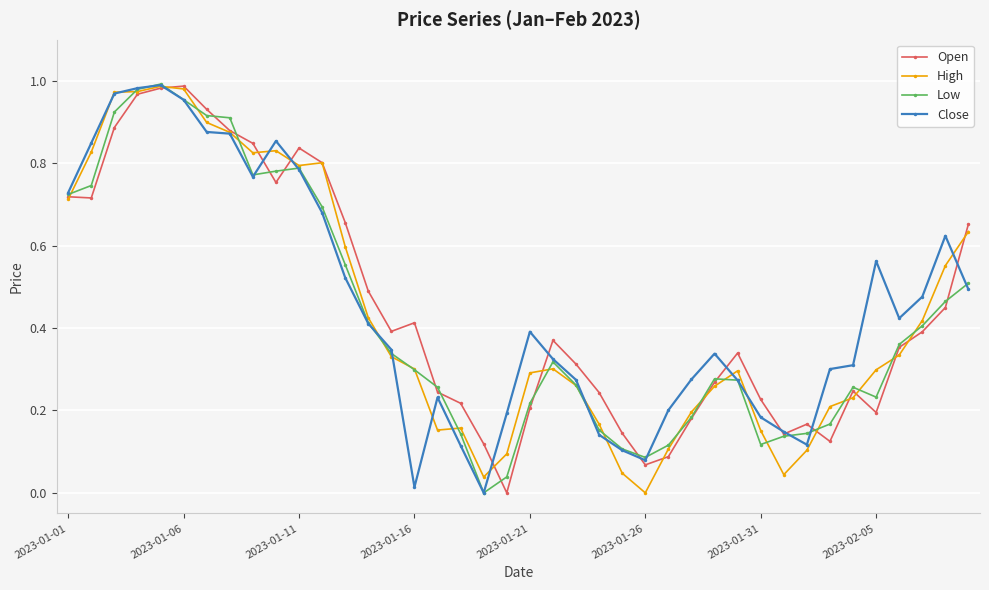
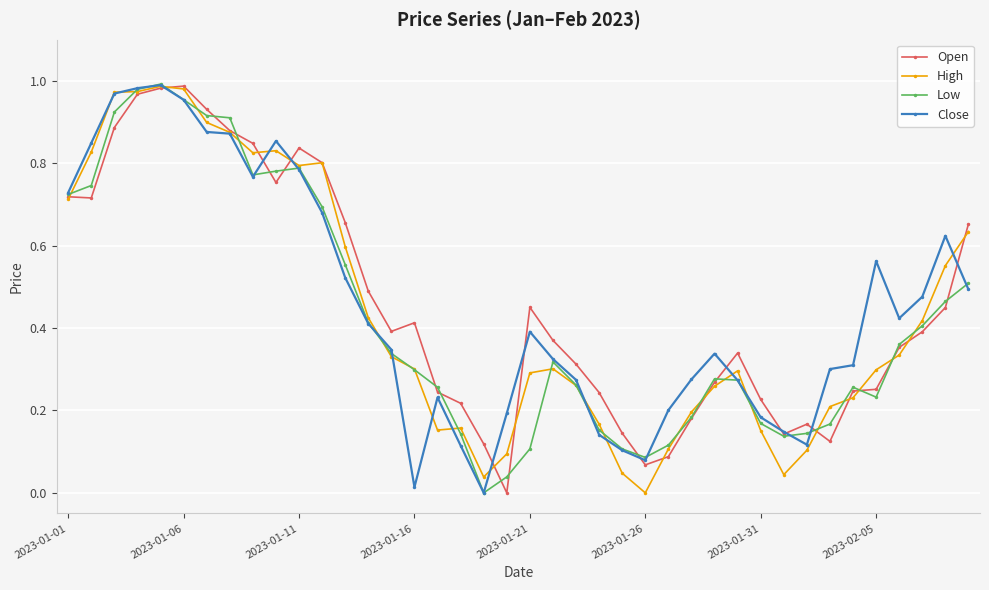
  {
    "Open": {
      "2023-01-06": 0.99,
      "2023-01-11": 0.84,
      "2023-01-16": 0.41,
-     "2023-01-21": 0.20,
+     "2023-01-21": 0.45,
      "2023-01-26": 0.07,
      "2023-01-31": 0.23,
-     "2023-02-05": 0.19
+     "2023-02-05": 0.25
    },
    "High": {
      "2023-01-06": 0.98,
      "2023-01-11": 0.79,
      "2023-01-21": 0.29,
      "2023-01-26": 0.00,
      "2023-01-31": 0.15,
      "2023-02-05": 0.30
    },
    "Low": {
-     "2023-01-21": 0.22,
+     "2023-01-21": 0.11,
      "2023-01-26": 0.09,
-     "2023-01-31": 0.12,
+     "2023-01-31": 0.17,
      "2023-02-05": 0.23
    },
    "Close": {
      "2023-01-16": 0.01,
      "2023-01-21": 0.39,
      "2023-01-26": 0.08,
      "2023-01-31": 0.18,
      "2023-02-05": 0.56
    }
  }
